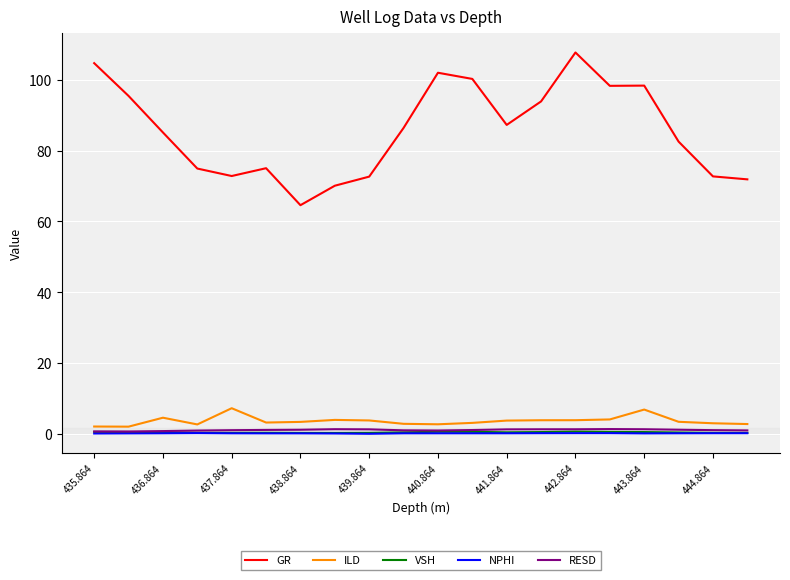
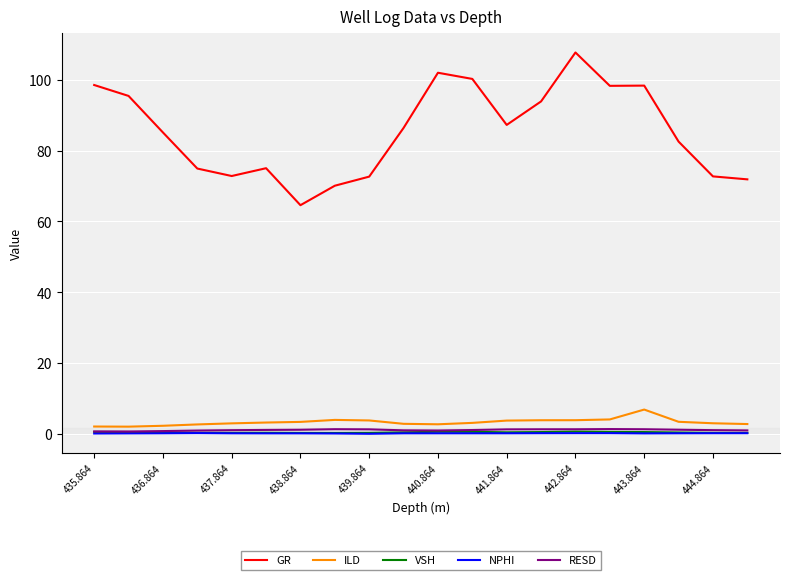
  {
    "GR": {
-     "435.864": 105,
+     "435.864": 99,
      "436.864": 85,
      "437.864": 73,
      "438.864": 65,
      "439.864": 73,
      "440.864": 102,
      "441.864": 87,
      "442.864": 108,
      "443.864": 98,
      "444.864": 73
    },
    "ILD": {
      "435.864": 2,
-     "436.864": 5,
-     "437.864": 7,
+     "436.864": 2,
+     "437.864": 3,
      "438.864": 3,
      "439.864": 4,
      "440.864": 3,
      "441.864": 4,
      "442.864": 4,
      "443.864": 7,
      "444.864": 3
    },
    "RESD": {
      "437.864": 1,
      "438.864": 1,
      "439.864": 1,
      "441.864": 1,
      "443.864": 1,
      "444.864": 1
    }
  }
